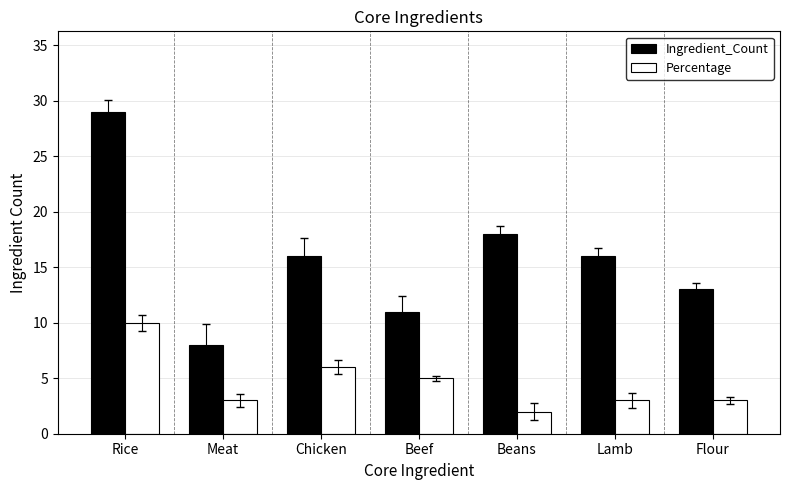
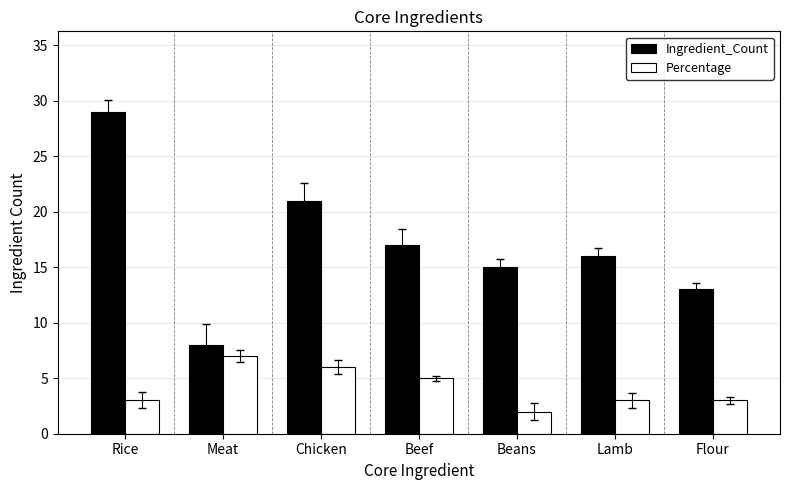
  {
    "Ingredient_Count": {
      "Rice": 29,
      "Meat": 8,
-     "Chicken": 16,
-     "Beef": 11,
-     "Beans": 18,
+     "Chicken": 21,
+     "Beef": 17,
+     "Beans": 15,
      "Lamb": 16,
      "Flour": 13
    },
    "Percentage": {
-     "Rice": 10,
-     "Meat": 3,
+     "Rice": 3,
+     "Meat": 7,
      "Chicken": 6,
      "Beef": 5,
      "Beans": 2,
      "Lamb": 3,
      "Flour": 3
    }
  }
